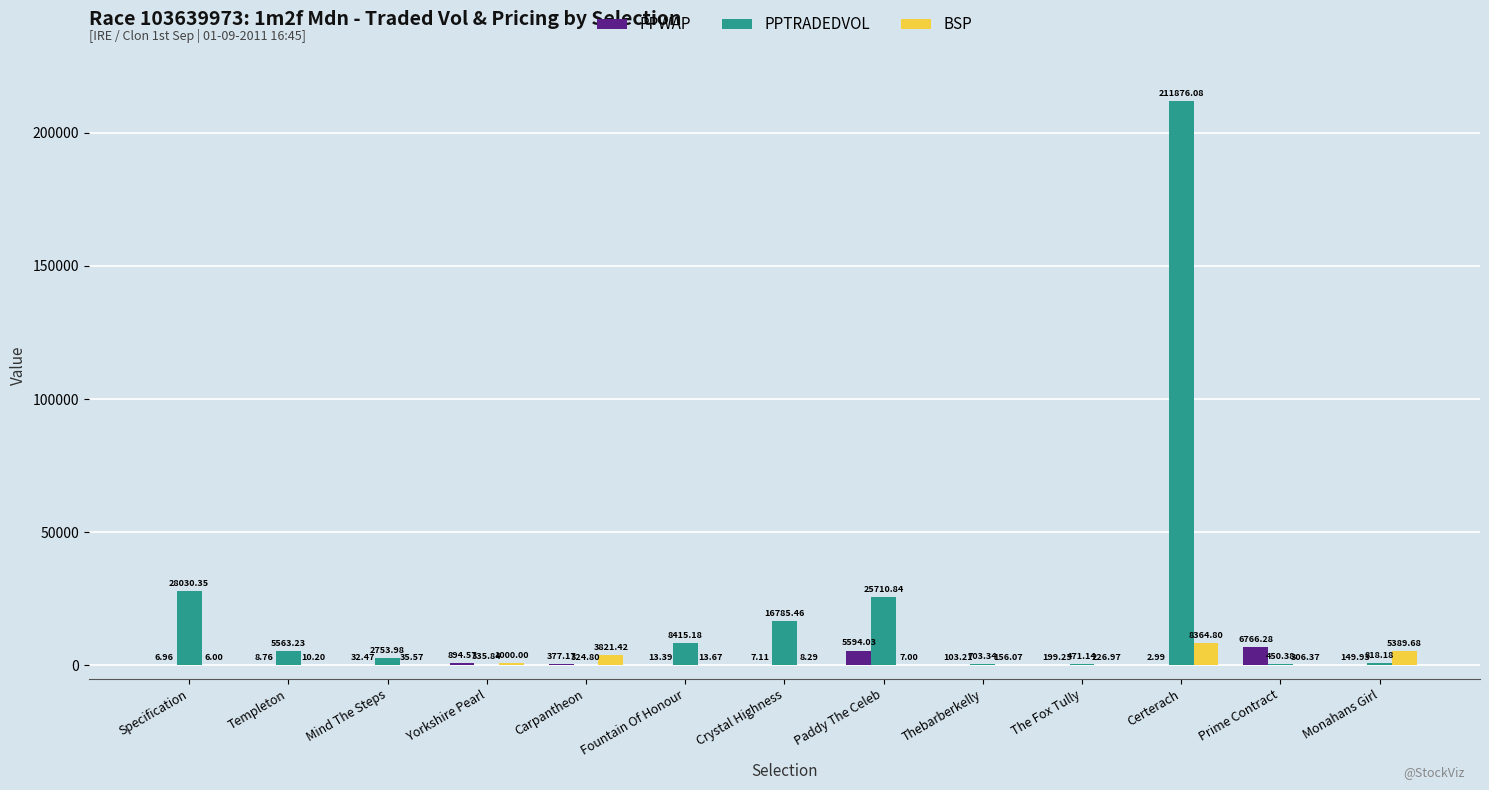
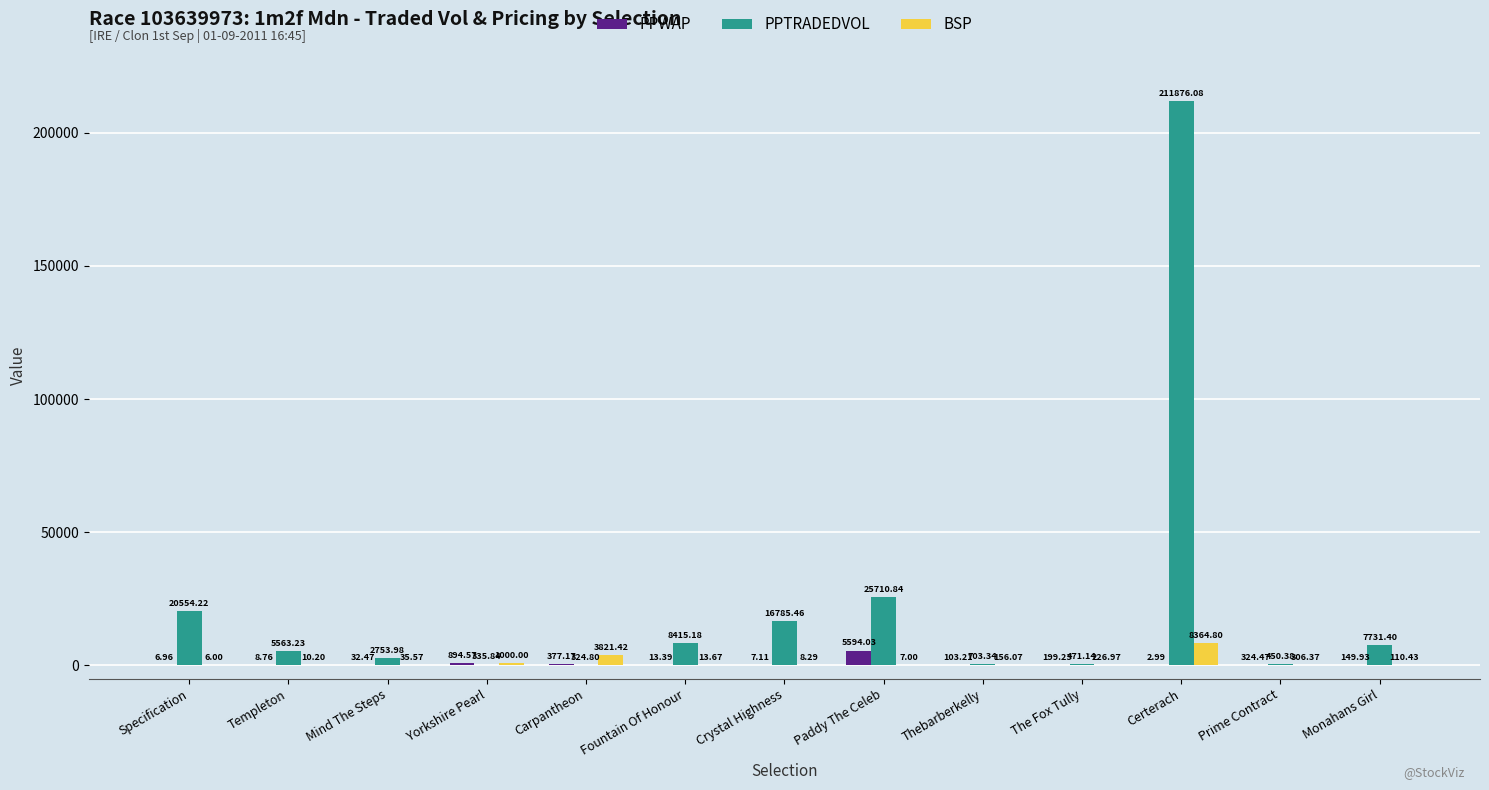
  {
    "PPWAP": {
      "Specification": 6.96,
      "Templeton": 8.76,
      "Mind The Steps": 32.47,
      "Yorkshire Pearl": 894.57,
      "Fountain Of Honour": 13.39,
      "Crystal Highness": 7.11,
      "Paddy The Celeb": 5594.03,
      "Thebarberkelly": 103.21,
      "Certerach": 2.99,
-     "Prime Contract": 6766.28,
+     "Prime Contract": 324.47,
      "Monahans Girl": 149.93
    },
    "PPTRADEDVOL": {
-     "Specification": 28030.35,
+     "Specification": 20554.22,
      "Templeton": 5563.23,
      "Mind The Steps": 2753.98,
      "Fountain Of Honour": 8415.18,
      "Crystal Highness": 16785.46,
      "Paddy The Celeb": 25710.84,
      "Thebarberkelly": 703.34,
      "Certerach": 211876.08,
-     "Monahans Girl": 818.18
+     "Monahans Girl": 7731.40
    },
    "BSP": {
      "Specification": 6.00,
      "Templeton": 10.20,
      "Mind The Steps": 35.57,
      "Carpantheon": 3821.42,
      "Fountain Of Honour": 13.67,
      "Crystal Highness": 8.29,
      "Paddy The Celeb": 7.00,
      "Thebarberkelly": 156.07,
      "Certerach": 8364.80,
-     "Monahans Girl": 5389.68
+     "Monahans Girl": 110.43
    }
  }
